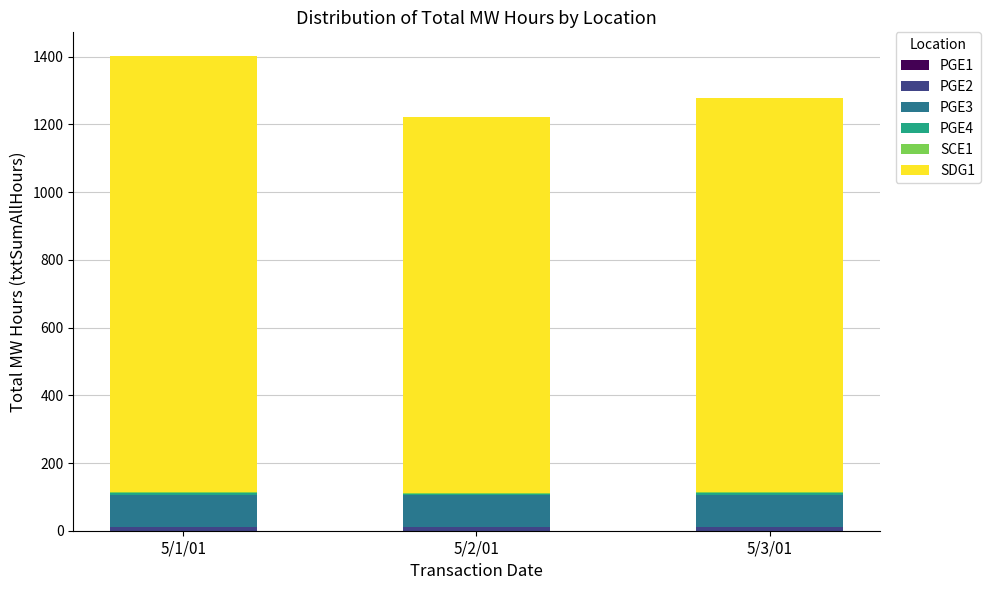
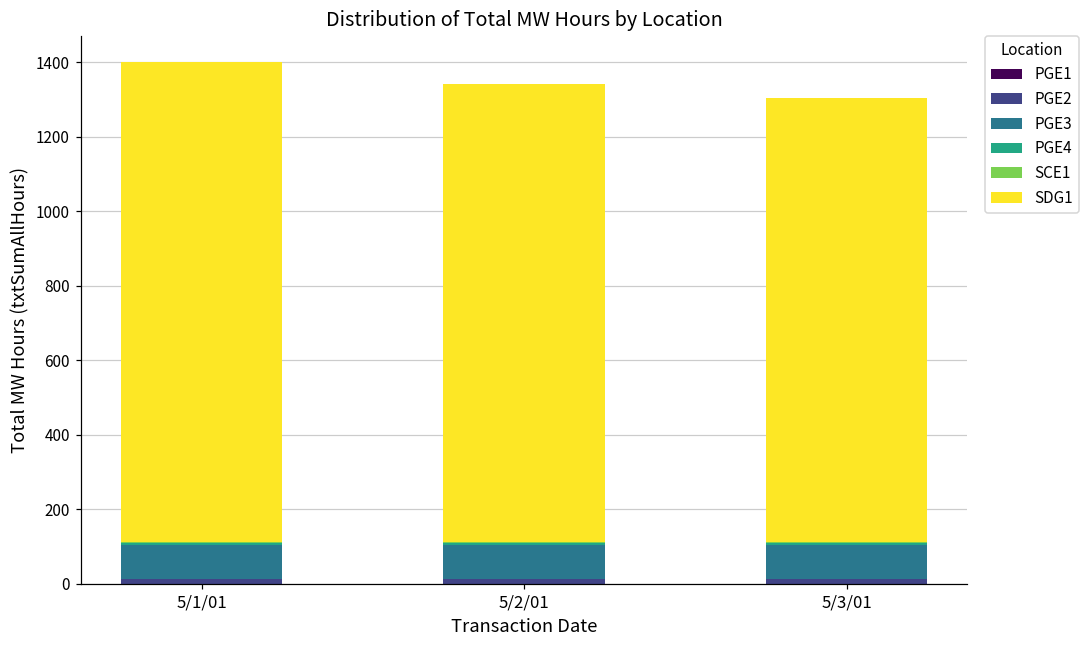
  {
    "SDG1": {
      "5/1/01": 1290,
-     "5/2/01": 1110,
-     "5/3/01": 1160
+     "5/2/01": 1230,
+     "5/3/01": 1190
    }
  }
